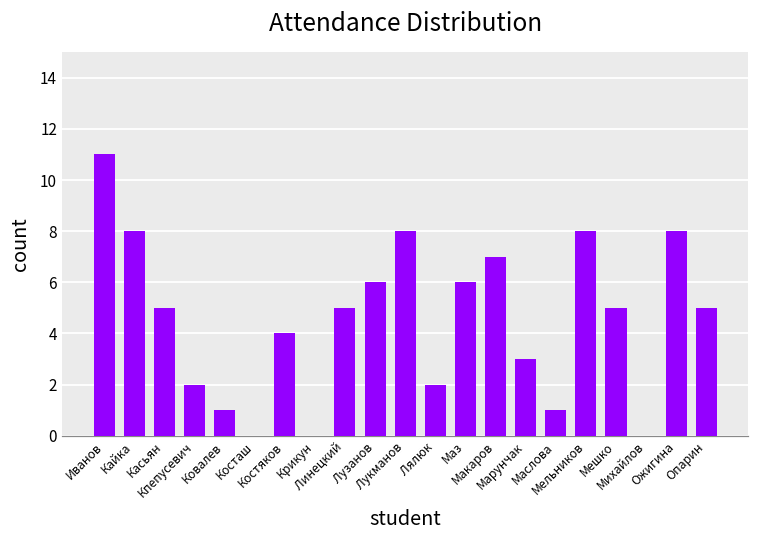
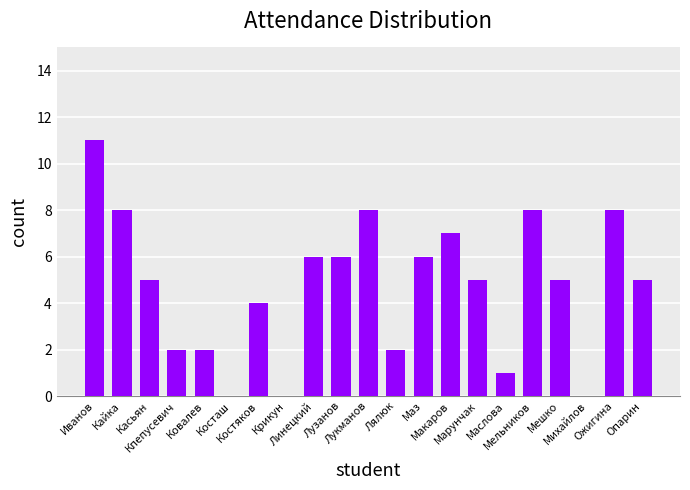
  {
    "Иванов": 11,
    "Кайка": 8,
    "Касьян": 5,
    "Кпепусевич": 2,
-   "Ковалев": 1,
+   "Ковалев": 2,
    "Косташ": 0,
    "Костяков": 4,
    "Крикун": 0,
-   "Линецкий": 5,
+   "Линецкий": 6,
    "Лузанов": 6,
    "Лукманов": 8,
    "Лялюк": 2,
    "Маз": 6,
    "Макаров": 7,
-   "Марунчак": 3,
+   "Марунчак": 5,
    "Маслова": 1,
    "Мельников": 8,
    "Мешко": 5,
    "Михайлов": 0,
    "Ожигина": 8,
    "Опарин": 5
  }
